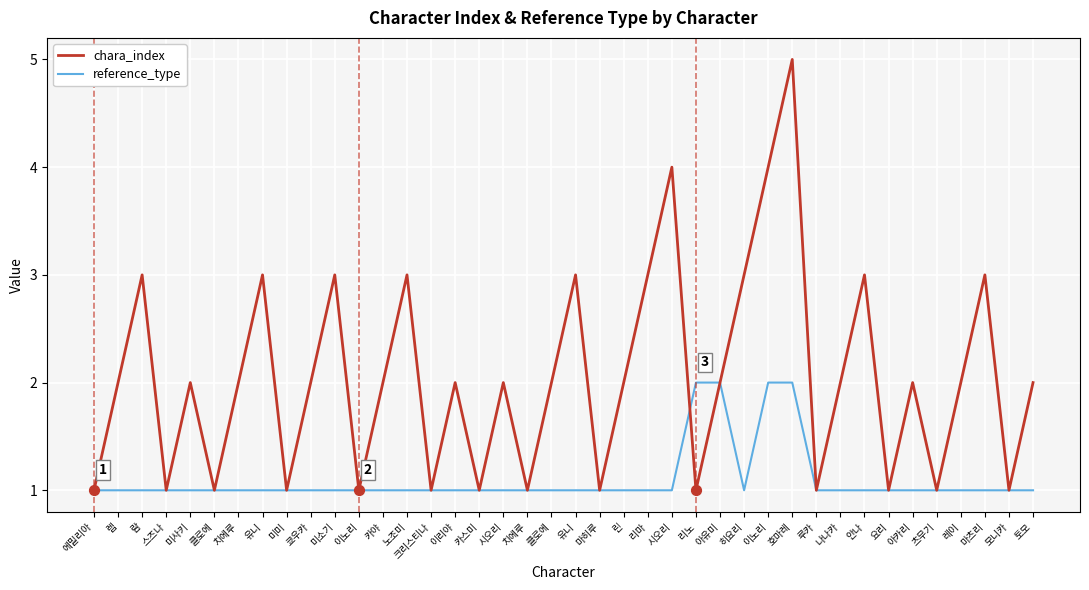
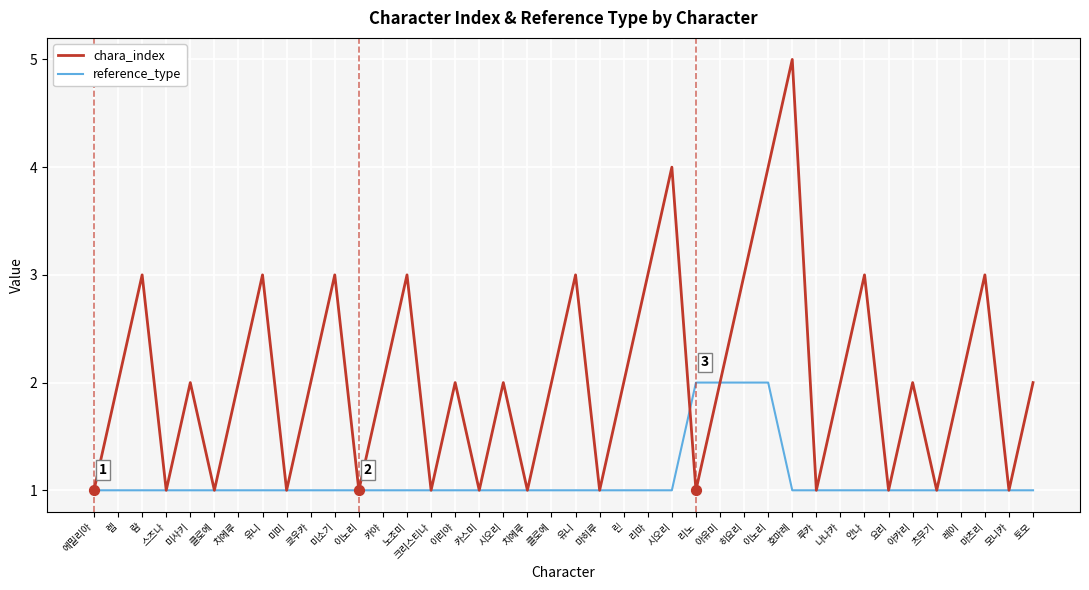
  {
    "reference_type": {
      "람": 1,
      "미사키": 1,
      "쿄우카": 1,
      "미소기": 1,
      "카야": 1,
      "노조미": 1,
      "이리야": 1,
      "린": 1,
      "리마": 1,
-     "히요리": 1,
-     "호마레": 2,
+     "히요리": 2,
+     "호마레": 1,
      "나나카": 1,
      "안나": 1,
      "아카리": 1,
      "레이": 1,
      "마츠리": 1,
      "토모": 1
    }
  }
